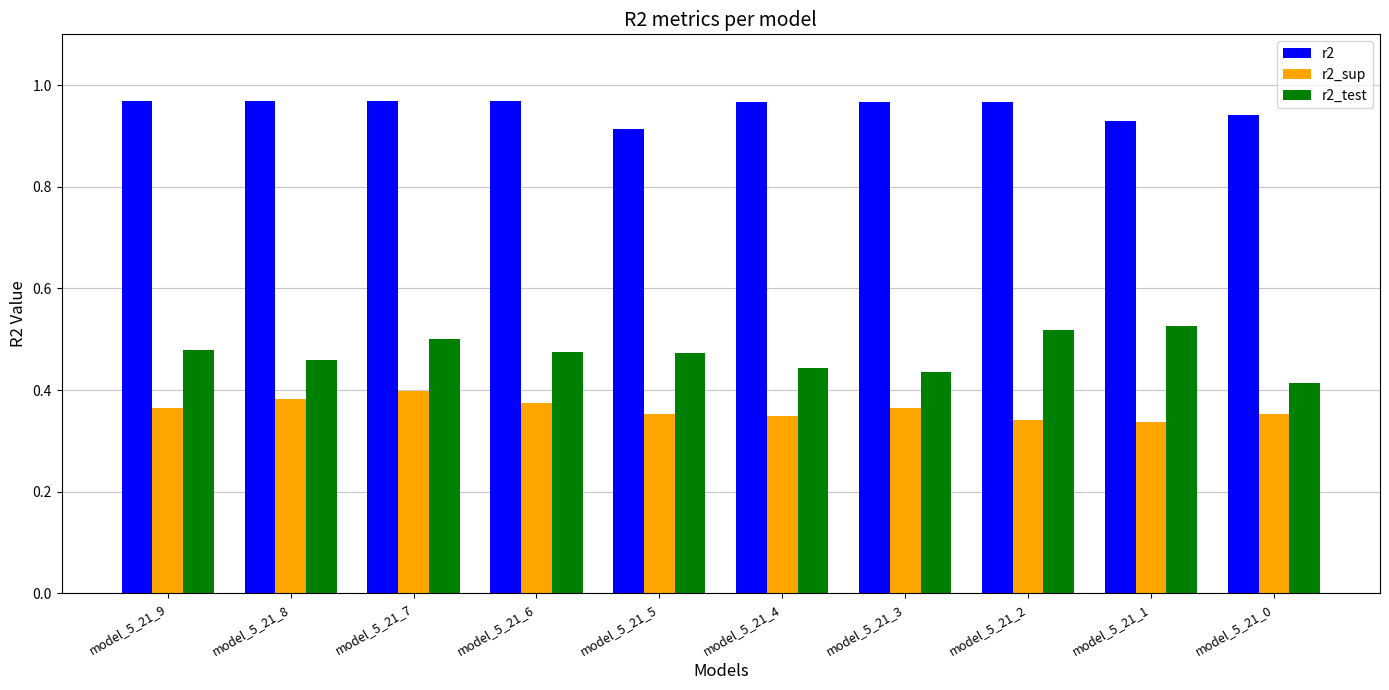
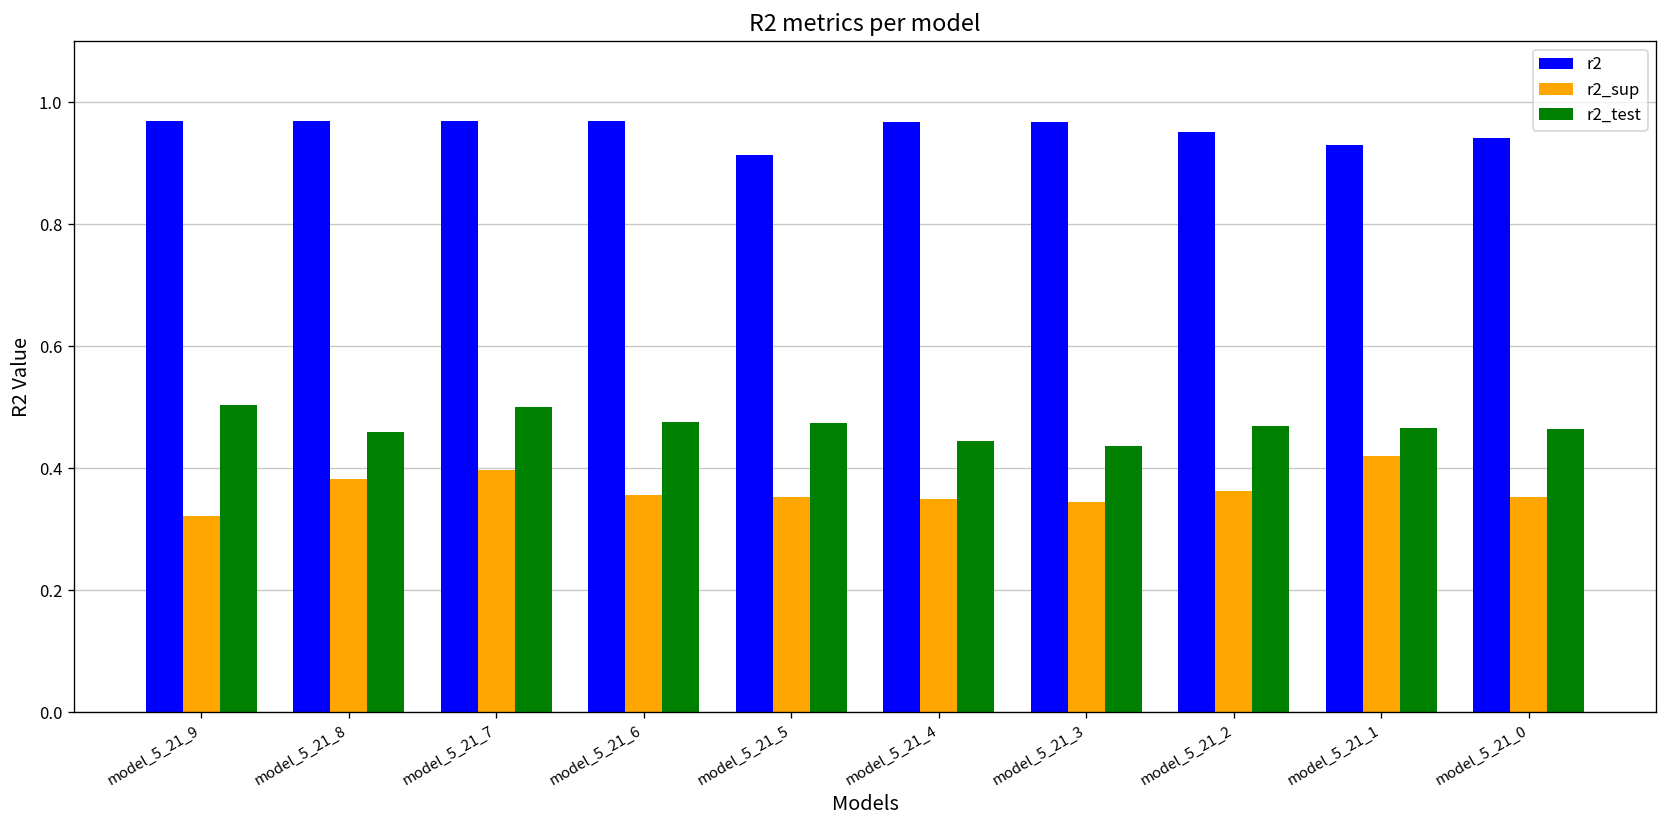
  {
    "r2": {
      "model_5_21_9": 0.97,
      "model_5_21_8": 0.97,
      "model_5_21_7": 0.97,
      "model_5_21_6": 0.97,
      "model_5_21_5": 0.91,
      "model_5_21_4": 0.97,
      "model_5_21_3": 0.97,
-     "model_5_21_2": 0.97,
+     "model_5_21_2": 0.95,
      "model_5_21_1": 0.93,
      "model_5_21_0": 0.94
    },
    "r2_sup": {
-     "model_5_21_9": 0.37,
+     "model_5_21_9": 0.32,
      "model_5_21_8": 0.38,
      "model_5_21_7": 0.40,
-     "model_5_21_6": 0.38,
+     "model_5_21_6": 0.36,
      "model_5_21_5": 0.35,
      "model_5_21_4": 0.35,
-     "model_5_21_3": 0.36,
-     "model_5_21_2": 0.34,
-     "model_5_21_1": 0.34,
+     "model_5_21_3": 0.34,
+     "model_5_21_2": 0.36,
+     "model_5_21_1": 0.42,
      "model_5_21_0": 0.35
    },
    "r2_test": {
-     "model_5_21_9": 0.48,
+     "model_5_21_9": 0.50,
      "model_5_21_8": 0.46,
      "model_5_21_7": 0.50,
      "model_5_21_6": 0.48,
      "model_5_21_5": 0.47,
      "model_5_21_4": 0.44,
      "model_5_21_3": 0.44,
-     "model_5_21_2": 0.52,
-     "model_5_21_1": 0.53,
-     "model_5_21_0": 0.41
+     "model_5_21_2": 0.47,
+     "model_5_21_1": 0.47,
+     "model_5_21_0": 0.46
    }
  }
